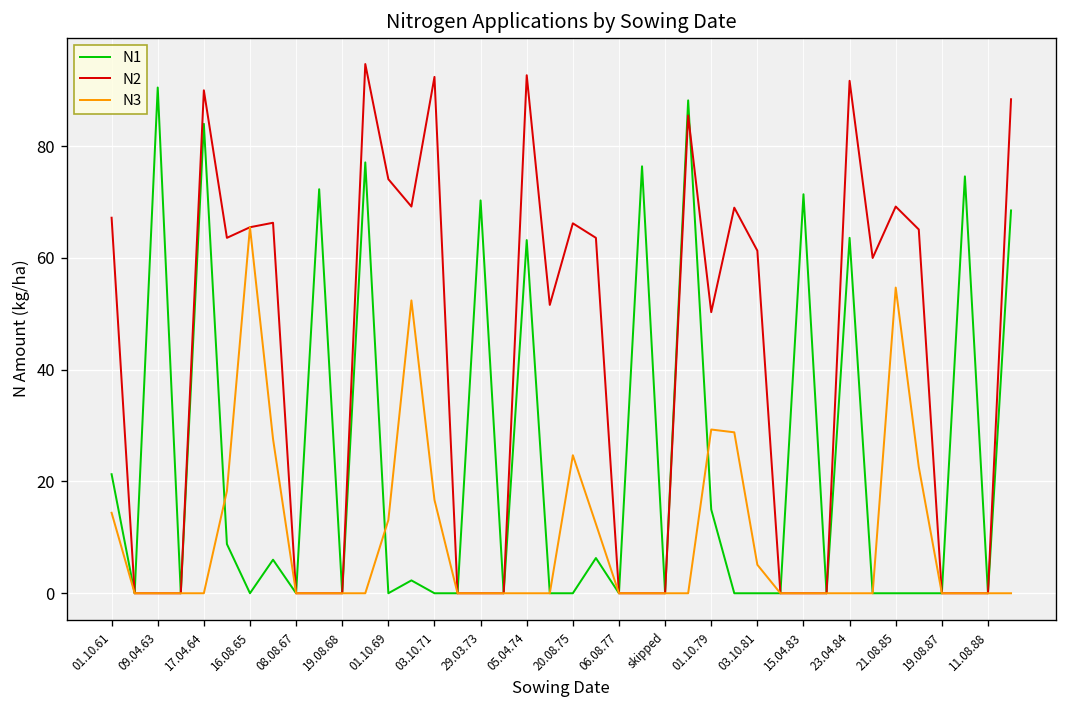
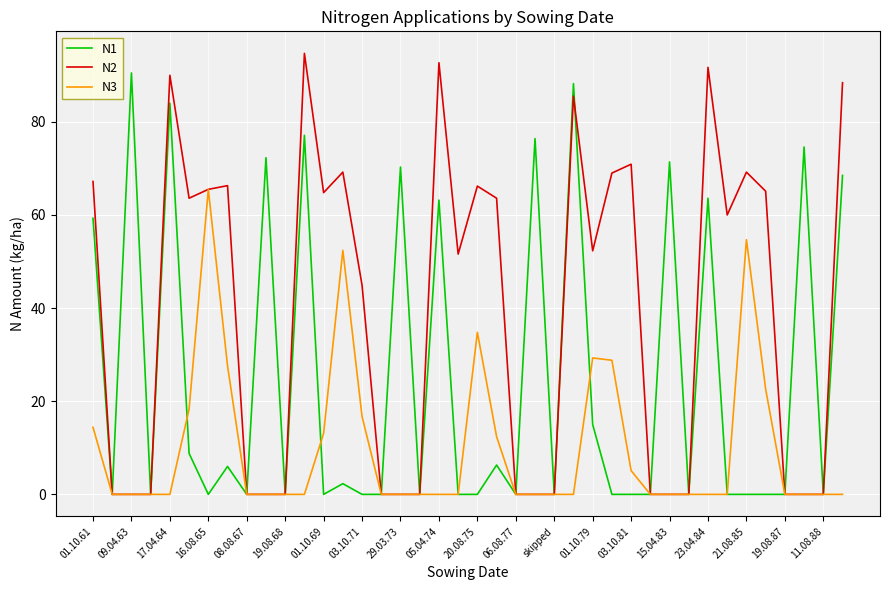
  {
    "N1": {
-     "01.10.61": 21,
+     "01.10.61": 59,
      "09.04.63": 91,
      "17.04.64": 84,
      "16.08.65": 0,
      "01.10.69": 0,
      "03.10.71": 0,
      "29.03.73": 70,
      "05.04.74": 63,
      "20.08.75": 0,
      "01.10.79": 15,
      "03.10.81": 0,
      "15.04.83": 71,
      "23.04.84": 64,
      "21.08.85": 0
    },
    "N2": {
      "01.10.61": 67,
      "17.04.64": 90,
-     "01.10.69": 74,
-     "03.10.71": 92,
+     "01.10.69": 65,
+     "03.10.71": 45,
      "05.04.74": 93,
      "20.08.75": 66,
-     "01.10.79": 50,
-     "03.10.81": 61,
+     "01.10.79": 52,
+     "03.10.81": 71,
      "23.04.84": 92,
      "21.08.85": 69
    },
    "N3": {
      "01.10.61": 14,
      "17.04.64": 0,
      "01.10.69": 13,
      "03.10.71": 17,
      "05.04.74": 0,
-     "20.08.75": 25,
+     "20.08.75": 35,
      "01.10.79": 29,
      "03.10.81": 5,
      "23.04.84": 0,
      "21.08.85": 55
    }
  }
